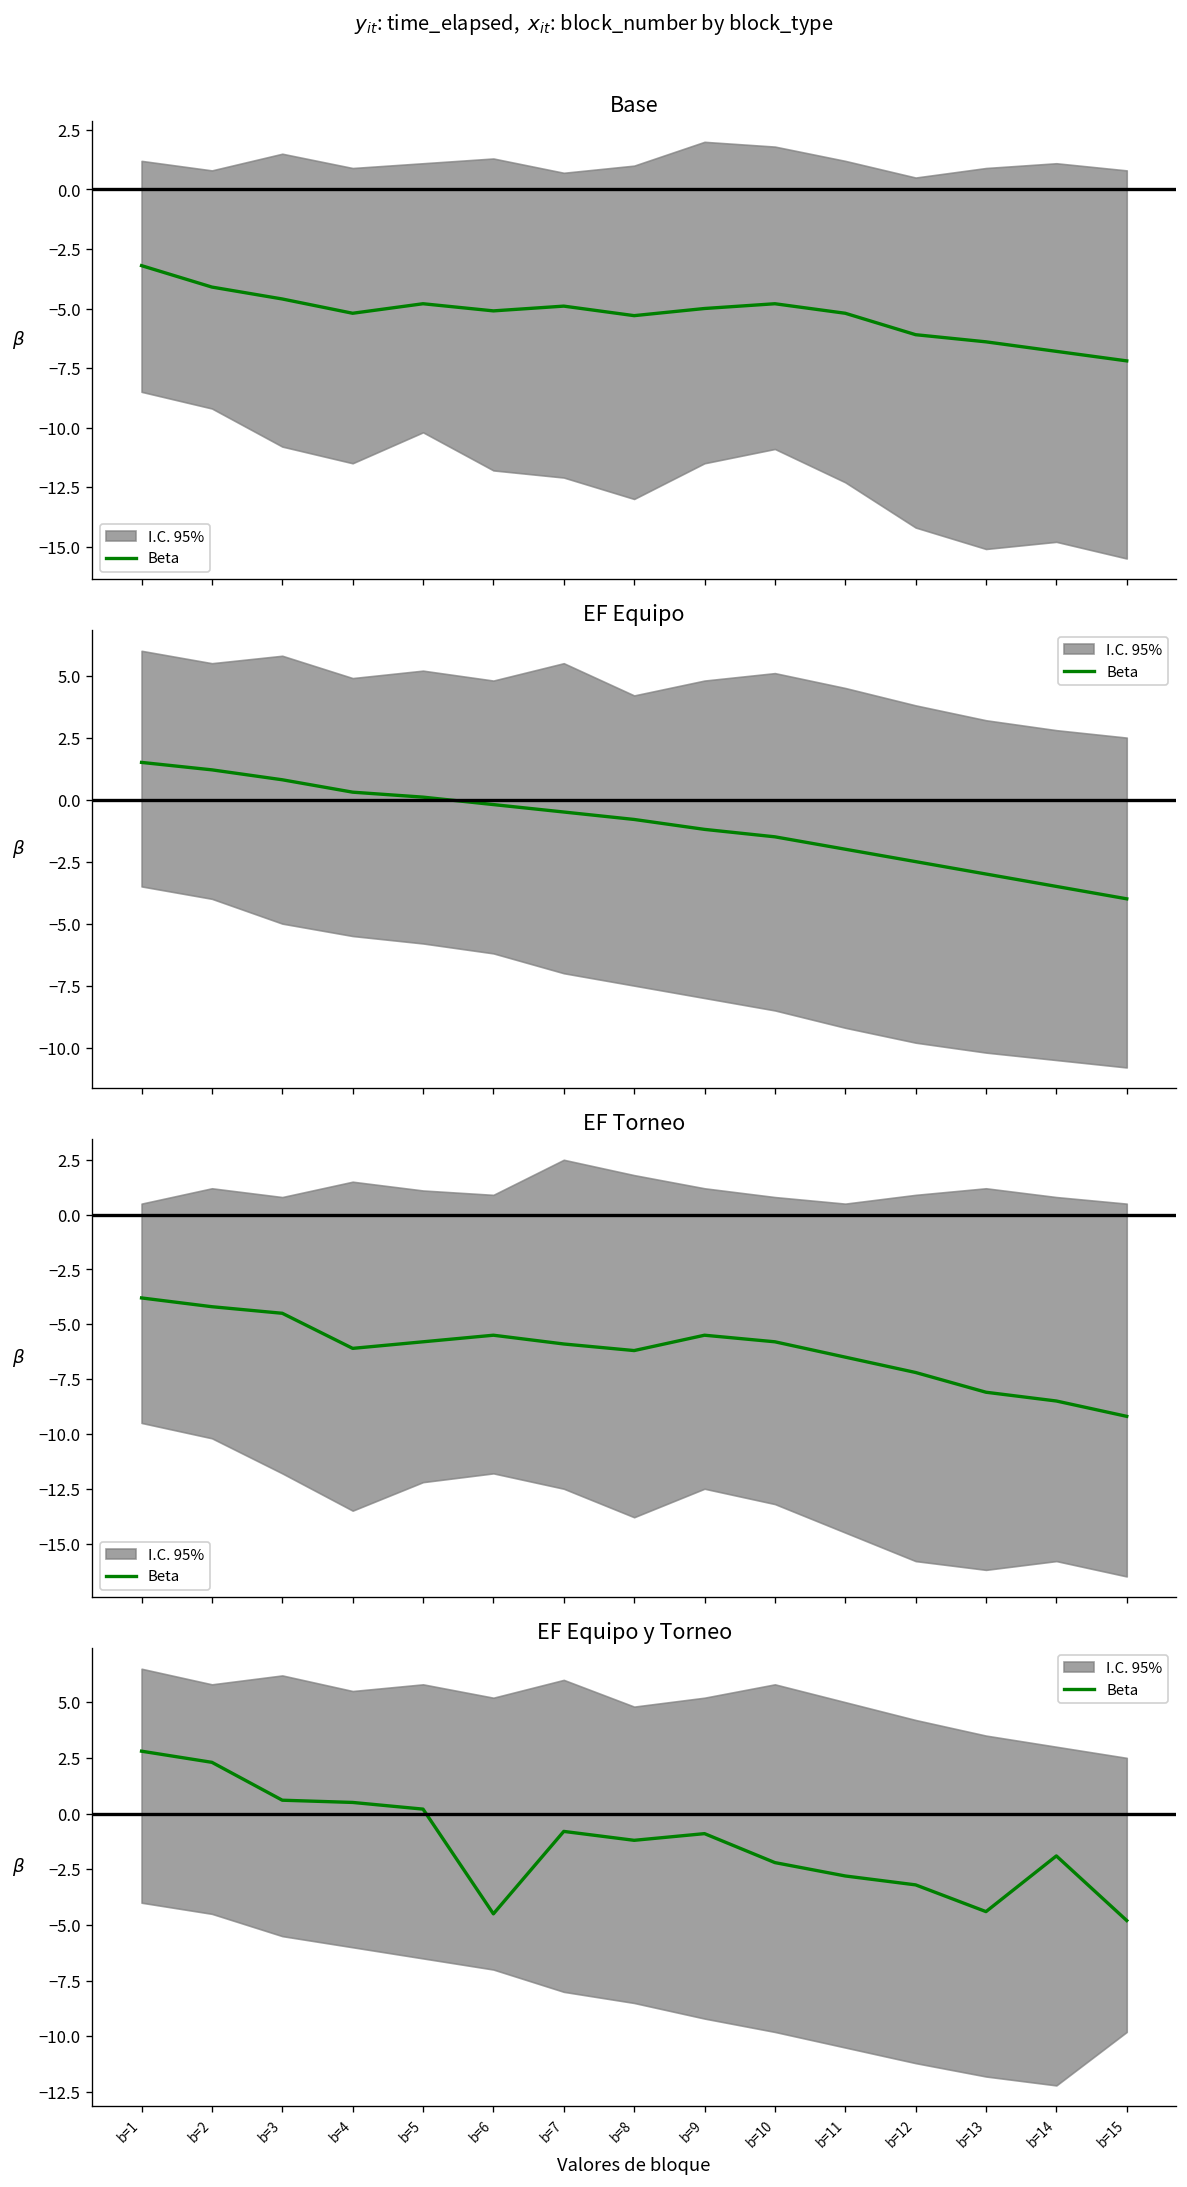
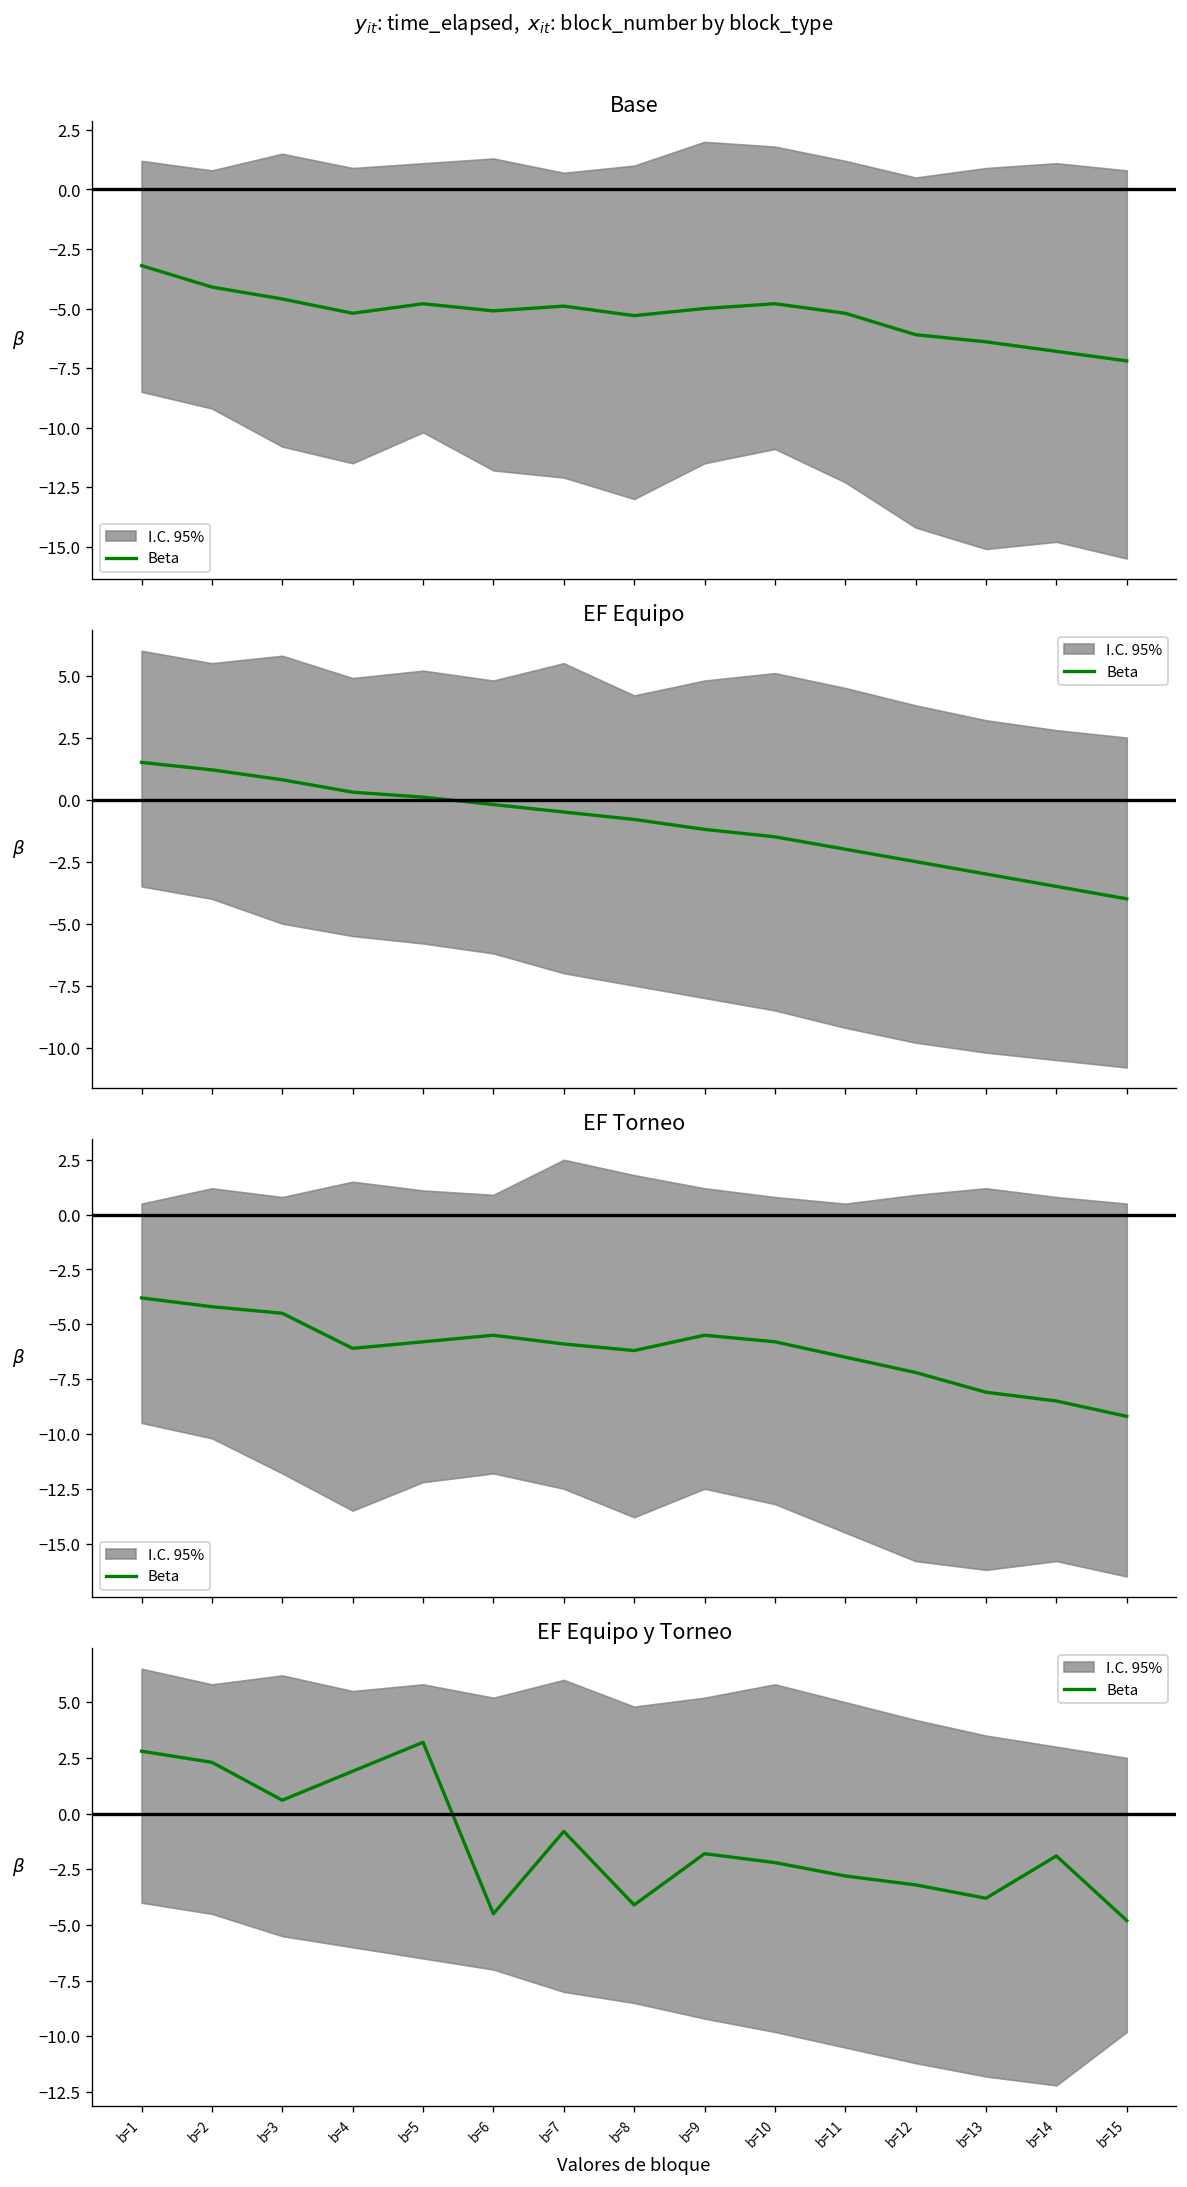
  {
    "EF Equipo y Torneo": {
      "Beta": {
        "b=1": 2.8,
        "b=2": 2.3,
        "b=3": 0.6,
-       "b=4": 0.5,
-       "b=5": 0.2,
+       "b=4": 1.9,
+       "b=5": 3.2,
        "b=6": -4.5,
        "b=7": -0.8,
-       "b=8": -1.2,
-       "b=9": -0.9,
+       "b=8": -4.1,
+       "b=9": -1.8,
        "b=10": -2.2,
        "b=11": -2.8,
        "b=12": -3.2,
-       "b=13": -4.4,
+       "b=13": -3.8,
        "b=14": -1.9,
        "b=15": -4.8
      }
    }
  }
